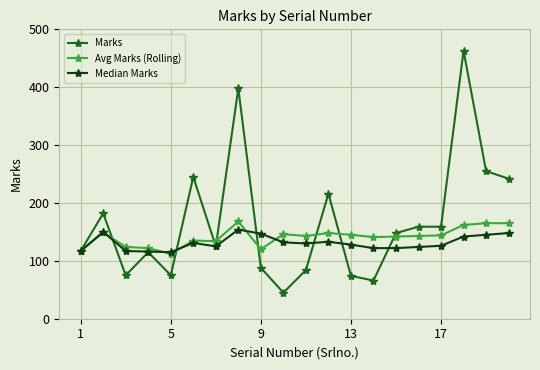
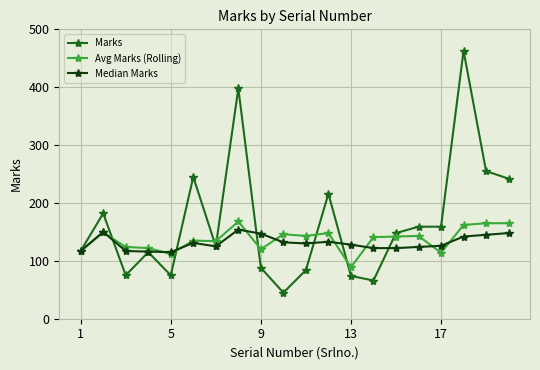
  {
    "Avg Marks (Rolling)": {
      "9": 120,
-     "13": 150,
-     "17": 140
+     "13": 90,
+     "17": 110
    }
  }
